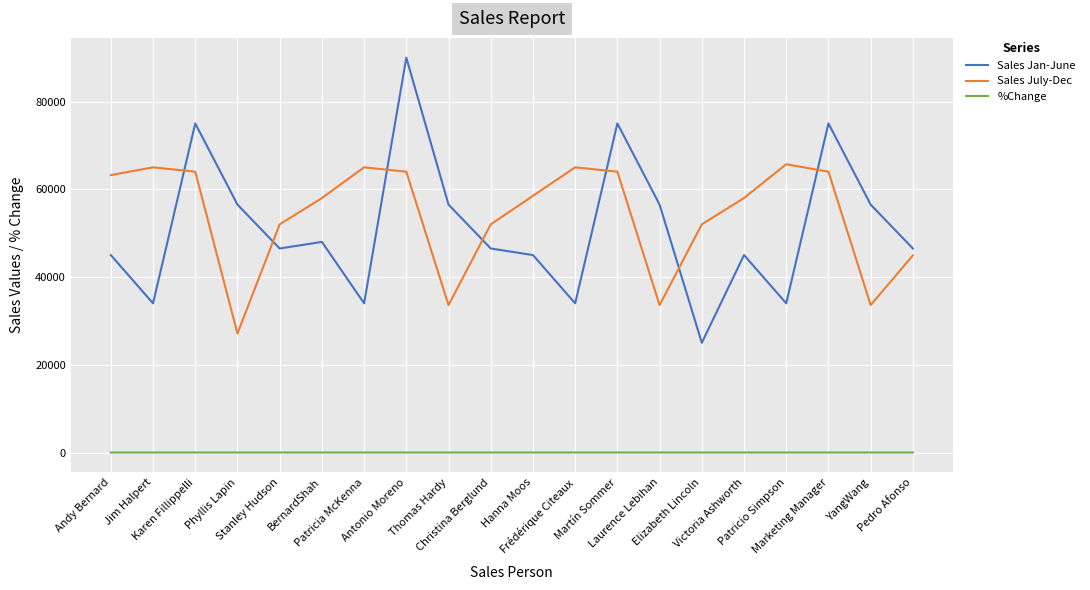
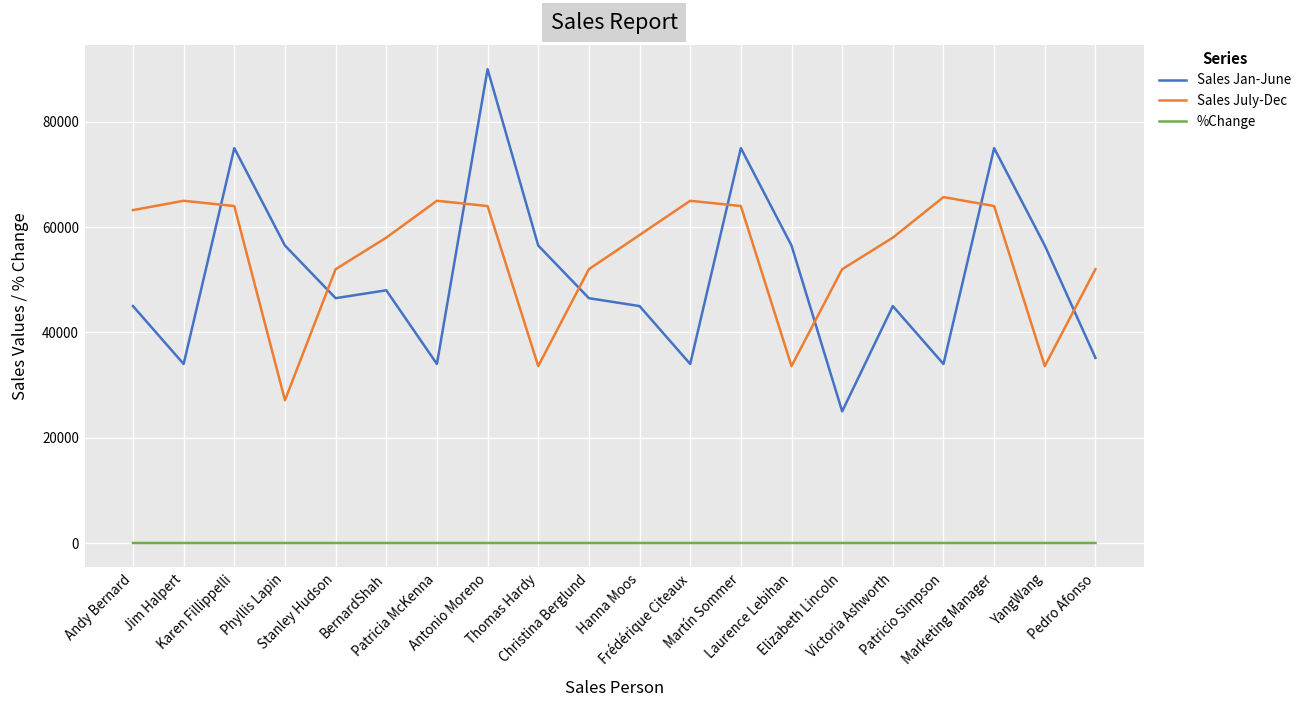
  {
    "Sales Jan-June": {
      "Andy Bernard": 45000,
      "Jim Halpert": 34000,
      "Karen Fillippelli": 75000,
      "Phyllis Lapin": 57000,
      "Stanley Hudson": 47000,
      "BernardShah": 48000,
      "Patricia McKenna": 34000,
      "Antonio Moreno": 90000,
      "Thomas Hardy": 57000,
      "Christina Berglund": 47000,
      "Hanna Moos": 45000,
      "Frédérique Citeaux": 34000,
      "Martín Sommer": 75000,
      "Laurence Lebihan": 57000,
      "Elizabeth Lincoln": 25000,
      "Victoria Ashworth": 45000,
      "Patricio Simpson": 34000,
      "Marketing Manager": 75000,
      "YangWang": 57000,
-     "Pedro Afonso": 47000
+     "Pedro Afonso": 35000
    },
    "Sales July-Dec": {
      "Andy Bernard": 63000,
      "Jim Halpert": 65000,
      "Karen Fillippelli": 64000,
      "Phyllis Lapin": 27000,
      "Stanley Hudson": 52000,
      "BernardShah": 58000,
      "Patricia McKenna": 65000,
      "Antonio Moreno": 64000,
      "Thomas Hardy": 34000,
      "Christina Berglund": 52000,
      "Hanna Moos": 59000,
      "Frédérique Citeaux": 65000,
      "Martín Sommer": 64000,
      "Laurence Lebihan": 34000,
      "Elizabeth Lincoln": 52000,
      "Victoria Ashworth": 58000,
      "Patricio Simpson": 66000,
      "Marketing Manager": 64000,
      "YangWang": 34000,
-     "Pedro Afonso": 45000
+     "Pedro Afonso": 52000
    },
    "%Change": {
      "Andy Bernard": 0,
      "Jim Halpert": 0,
      "Karen Fillippelli": 0,
      "Phyllis Lapin": 0,
      "Stanley Hudson": 0,
      "BernardShah": 0,
      "Patricia McKenna": 0,
      "Antonio Moreno": 0,
      "Thomas Hardy": 0,
      "Christina Berglund": 0,
      "Hanna Moos": 0,
      "Frédérique Citeaux": 0,
      "Martín Sommer": 0,
      "Laurence Lebihan": 0,
      "Elizabeth Lincoln": 0,
      "Victoria Ashworth": 0,
      "Patricio Simpson": 0,
      "Marketing Manager": 0,
      "YangWang": 0,
      "Pedro Afonso": 0
    }
  }
